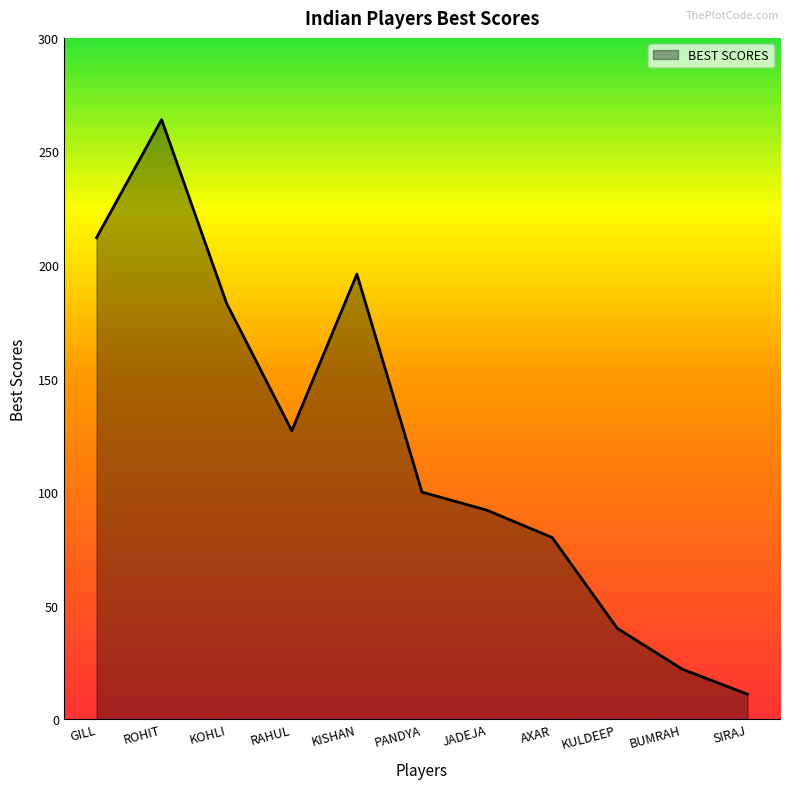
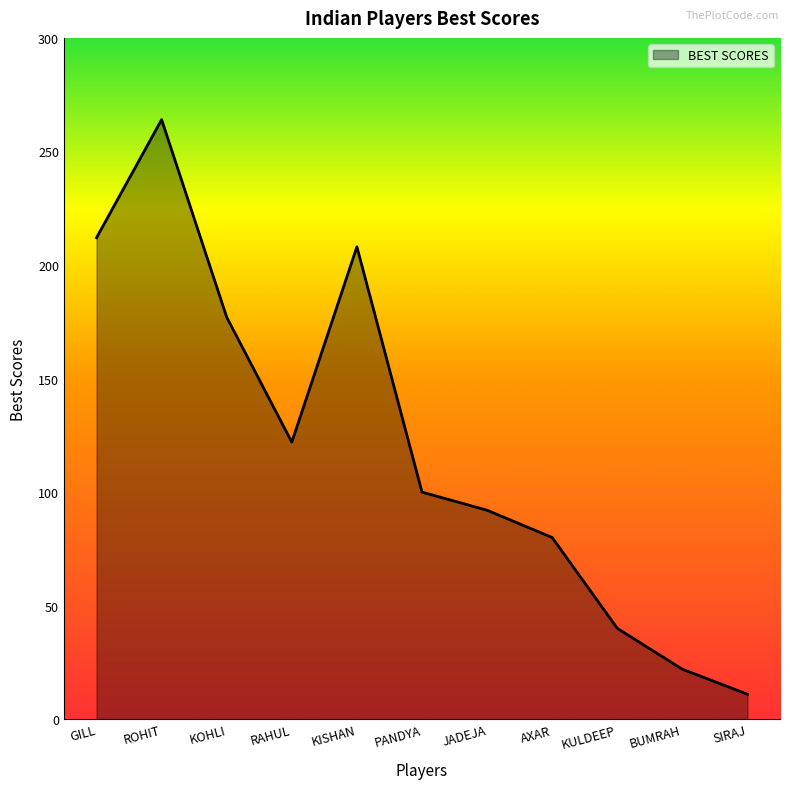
  {
    "GILL": 212,
    "ROHIT": 264,
-   "KOHLI": 183,
-   "RAHUL": 127,
-   "KISHAN": 196,
+   "KOHLI": 177,
+   "RAHUL": 122,
+   "KISHAN": 208,
    "PANDYA": 100,
    "JADEJA": 92,
    "AXAR": 80,
    "KULDEEP": 40,
    "BUMRAH": 22,
    "SIRAJ": 11
  }
